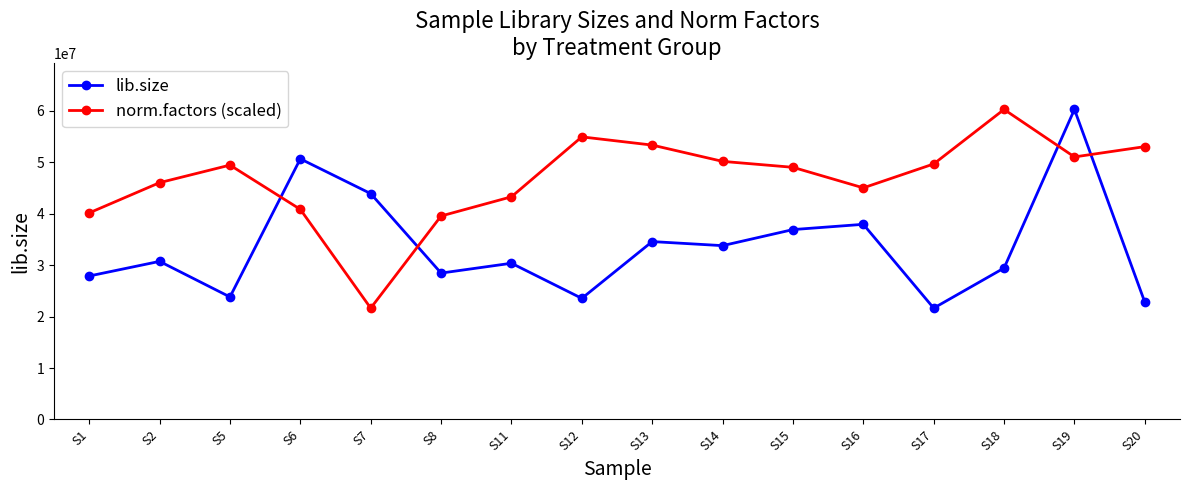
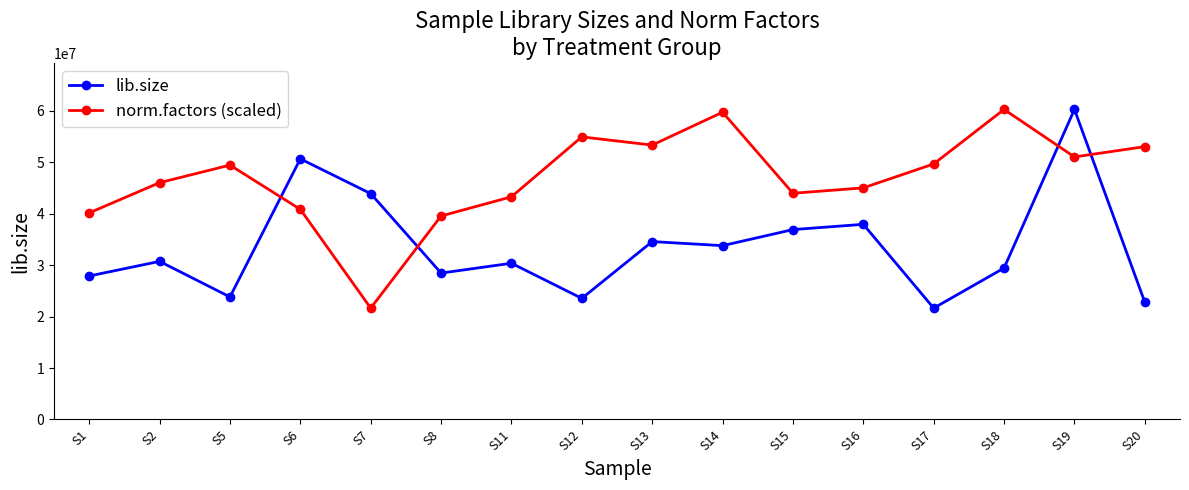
  {
    "lib.size": {
      "S1": 28000000,
      "S2": 31000000,
      "S5": 24000000,
      "S6": 51000000,
      "S7": 44000000,
      "S8": 28000000,
      "S11": 30000000,
      "S12": 24000000,
      "S13": 35000000,
      "S14": 34000000,
      "S15": 37000000,
      "S16": 38000000,
      "S17": 22000000,
      "S18": 29000000,
      "S19": 60000000,
      "S20": 23000000
    },
    "norm.factors (scaled)": {
      "S1": 40000000,
      "S2": 46000000,
      "S5": 49000000,
      "S6": 41000000,
      "S7": 22000000,
      "S8": 40000000,
      "S11": 43000000,
      "S12": 55000000,
      "S13": 53000000,
-     "S14": 50000000,
-     "S15": 49000000,
+     "S14": 60000000,
+     "S15": 44000000,
      "S16": 45000000,
      "S17": 50000000,
      "S18": 60000000,
      "S19": 51000000,
      "S20": 53000000
    }
  }
